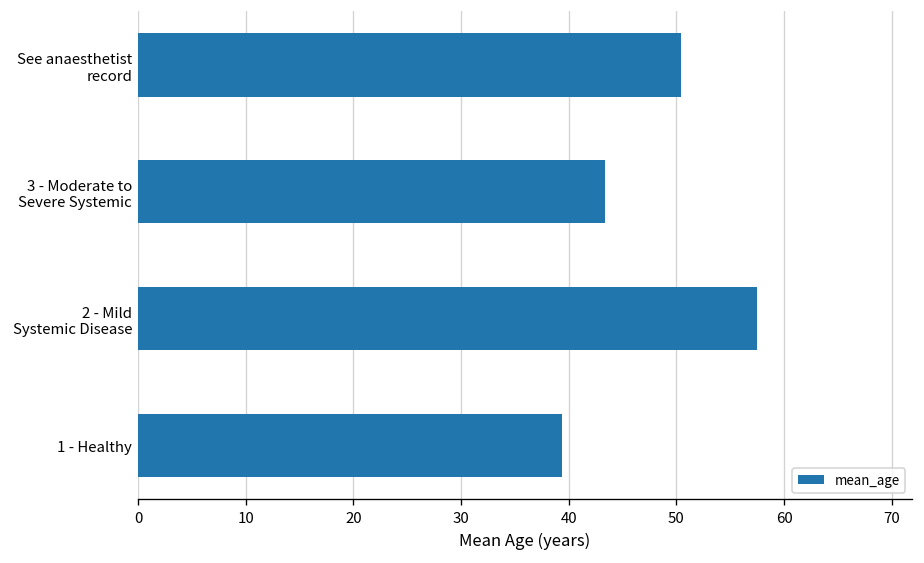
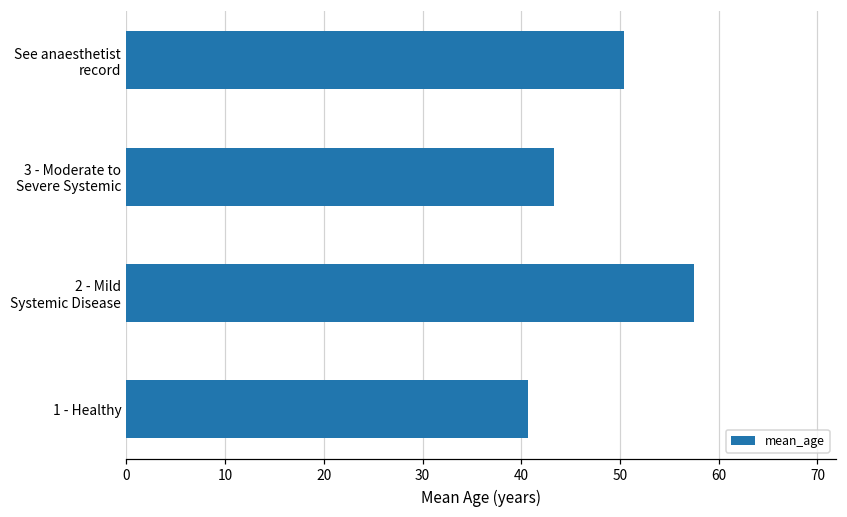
  {
    "See anaesthetist record": 50,
    "3 - Moderate to Severe Systemic": 43,
    "2 - Mild Systemic Disease": 58,
-   "1 - Healthy": 39
+   "1 - Healthy": 41
  }
